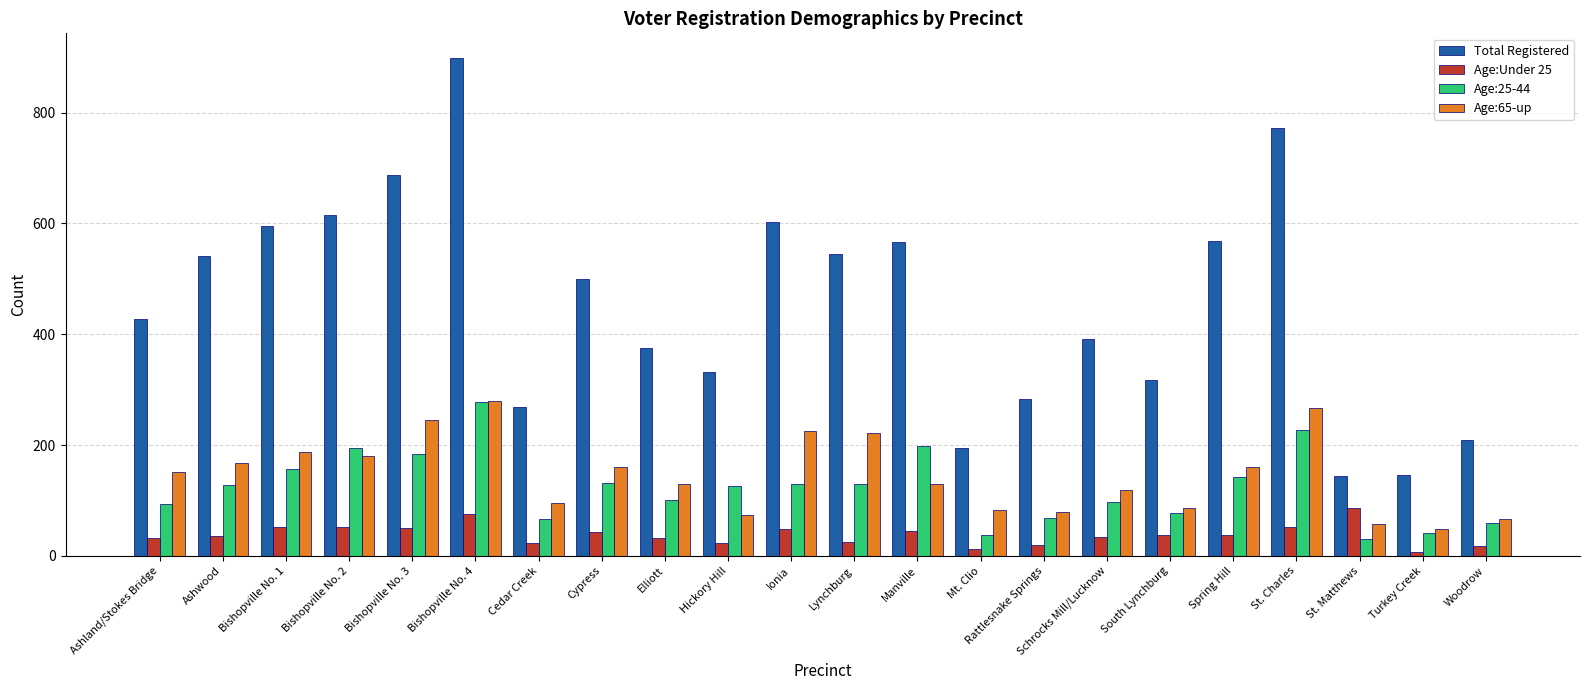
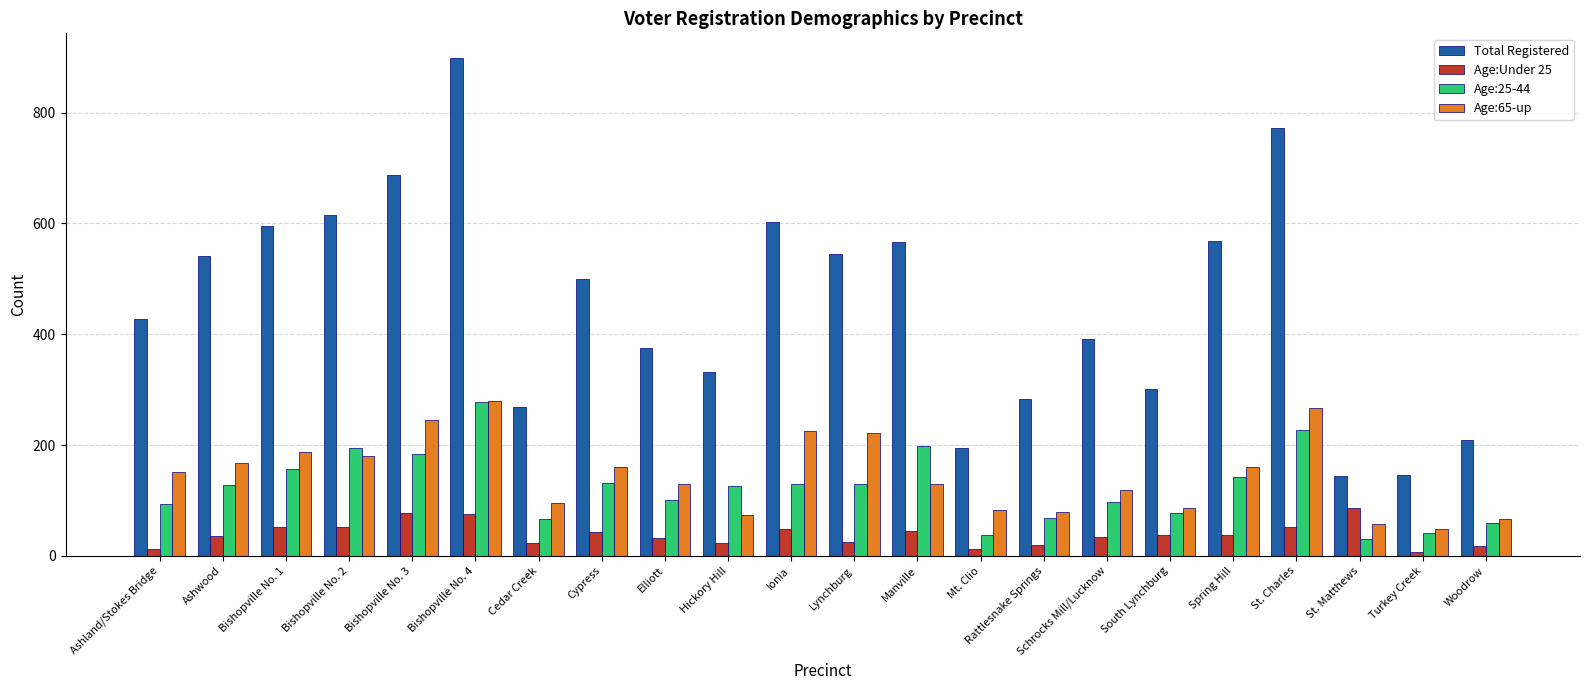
  {
    "Total Registered": {
      "Ashland/Stokes Bridge": 430,
      "Ashwood": 540,
      "Bishopville No. 1": 600,
      "Bishopville No. 2": 620,
      "Bishopville No. 3": 690,
      "Bishopville No. 4": 900,
      "Cedar Creek": 270,
      "Cypress": 500,
      "Elliott": 380,
      "Hickory Hill": 330,
      "Ionia": 600,
      "Lynchburg": 550,
      "Manville": 570,
      "Mt. Clio": 190,
      "Rattlesnake Springs": 280,
      "Schrocks Mill/Lucknow": 390,
-     "South Lynchburg": 320,
+     "South Lynchburg": 300,
      "Spring Hill": 570,
      "St. Charles": 770,
      "St. Matthews": 150,
      "Turkey Creek": 150,
      "Woodrow": 210
    },
    "Age:Under 25": {
-     "Ashland/Stokes Bridge": 30,
+     "Ashland/Stokes Bridge": 10,
      "Ashwood": 40,
      "Bishopville No. 1": 50,
      "Bishopville No. 2": 50,
-     "Bishopville No. 3": 50,
+     "Bishopville No. 3": 80,
      "Bishopville No. 4": 80,
      "Cedar Creek": 20,
      "Cypress": 40,
      "Elliott": 30,
      "Hickory Hill": 20,
      "Ionia": 50,
      "Lynchburg": 30,
      "Manville": 50,
      "Mt. Clio": 10,
      "Rattlesnake Springs": 20,
      "Schrocks Mill/Lucknow": 30,
      "South Lynchburg": 40,
      "Spring Hill": 40,
      "St. Charles": 50,
      "St. Matthews": 90,
      "Turkey Creek": 10,
      "Woodrow": 20
    },
    "Age:25-44": {
      "Ashland/Stokes Bridge": 90,
      "Ashwood": 130,
      "Bishopville No. 1": 160,
      "Bishopville No. 2": 200,
      "Bishopville No. 3": 180,
      "Bishopville No. 4": 280,
      "Cedar Creek": 70,
      "Cypress": 130,
      "Elliott": 100,
      "Hickory Hill": 130,
      "Ionia": 130,
      "Lynchburg": 130,
      "Manville": 200,
      "Mt. Clio": 40,
      "Rattlesnake Springs": 70,
      "Schrocks Mill/Lucknow": 100,
      "South Lynchburg": 80,
      "Spring Hill": 140,
      "St. Charles": 230,
      "St. Matthews": 30,
      "Turkey Creek": 40,
      "Woodrow": 60
    },
    "Age:65-up": {
      "Ashland/Stokes Bridge": 150,
      "Ashwood": 170,
      "Bishopville No. 1": 190,
      "Bishopville No. 2": 180,
      "Bishopville No. 3": 250,
      "Bishopville No. 4": 280,
      "Cedar Creek": 100,
      "Cypress": 160,
      "Elliott": 130,
      "Hickory Hill": 70,
      "Ionia": 230,
      "Lynchburg": 220,
      "Manville": 130,
      "Mt. Clio": 80,
      "Rattlesnake Springs": 80,
      "Schrocks Mill/Lucknow": 120,
      "South Lynchburg": 90,
      "Spring Hill": 160,
      "St. Charles": 270,
      "St. Matthews": 60,
      "Turkey Creek": 50,
      "Woodrow": 70
    }
  }
